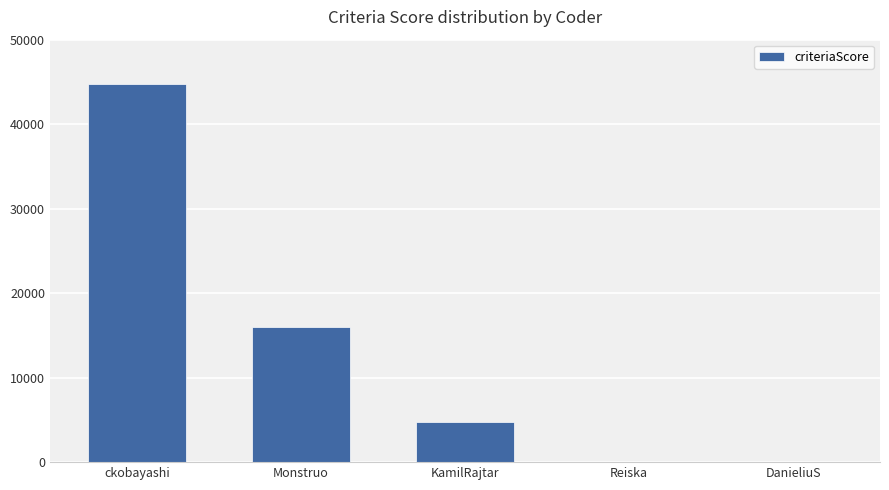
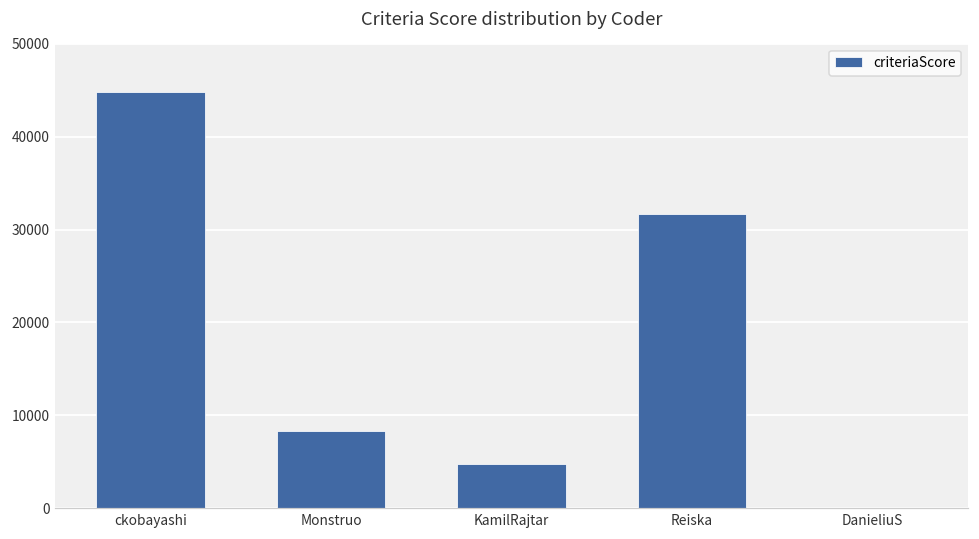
  {
    "ckobayashi": 45000,
-   "Monstruo": 16000,
+   "Monstruo": 8000,
    "KamilRajtar": 5000,
-   "Reiska": 0,
+   "Reiska": 32000,
    "DanieliuS": 0
  }
